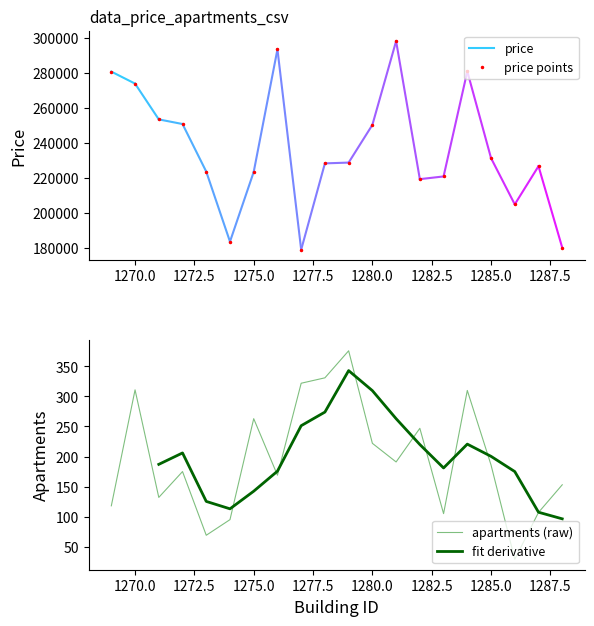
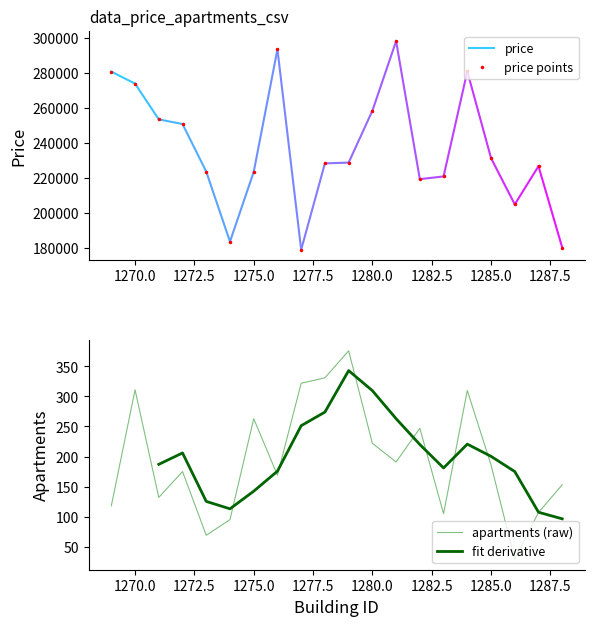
  {
    "data_price_apartments_csv": {
      "price points": {
-       "1280.0": 250000
+       "1280.0": 258000
      }
    }
  }
